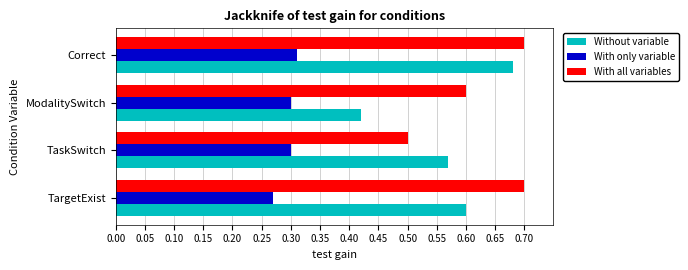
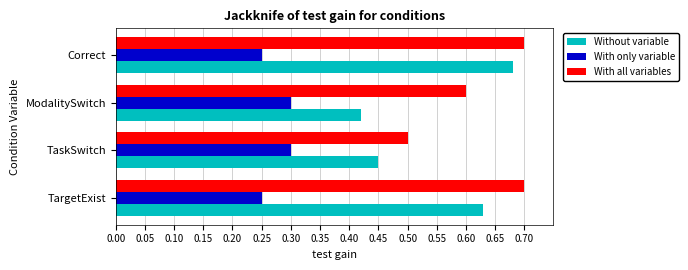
  {
    "Without variable": {
      "Correct": 0.68,
      "ModalitySwitch": 0.42,
-     "TaskSwitch": 0.57,
-     "TargetExist": 0.60
+     "TaskSwitch": 0.45,
+     "TargetExist": 0.63
    },
    "With only variable": {
-     "Correct": 0.31,
+     "Correct": 0.25,
      "ModalitySwitch": 0.30,
      "TaskSwitch": 0.30,
-     "TargetExist": 0.27
+     "TargetExist": 0.25
    },
    "With all variables": {
      "Correct": 0.70,
      "ModalitySwitch": 0.60,
      "TaskSwitch": 0.50,
      "TargetExist": 0.70
    }
  }
